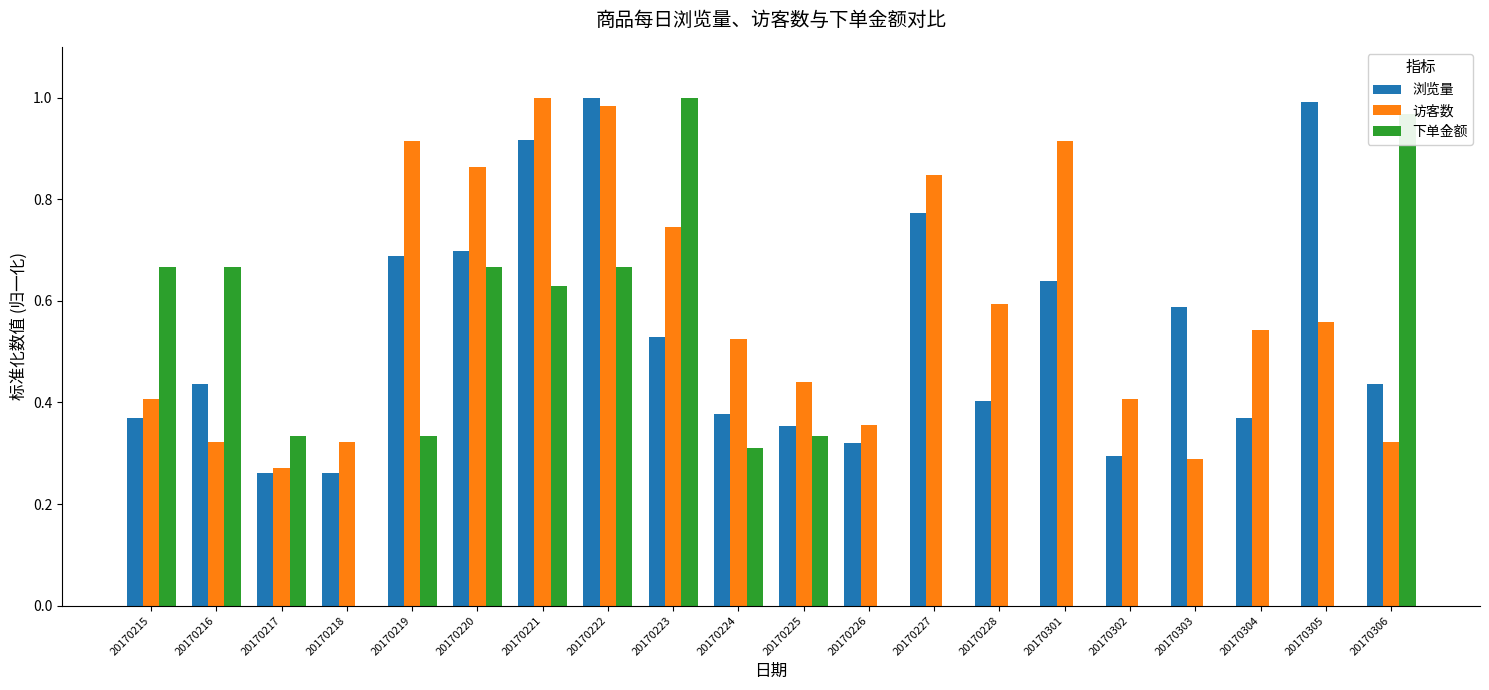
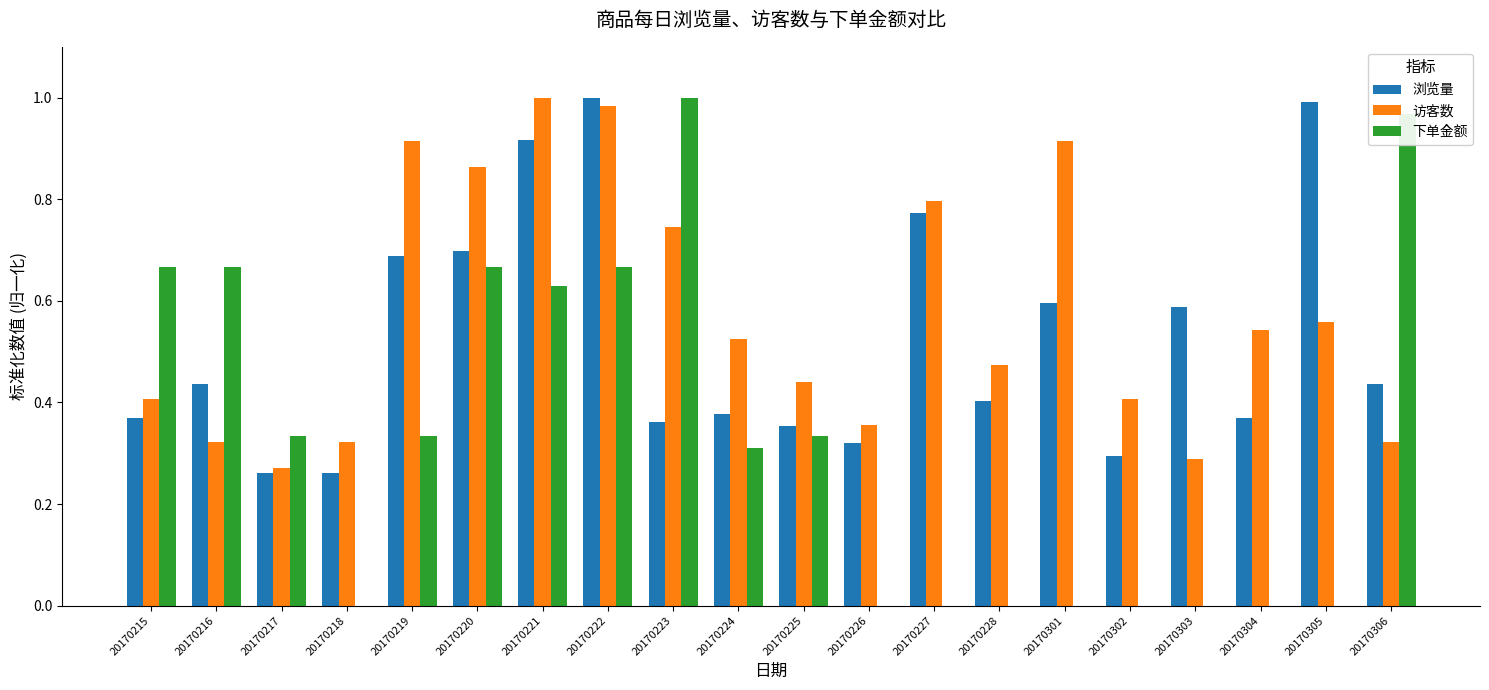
  {
    "浏览量": {
      "20170215": 0.37,
      "20170216": 0.44,
      "20170217": 0.26,
      "20170218": 0.26,
      "20170219": 0.69,
      "20170220": 0.70,
      "20170221": 0.92,
      "20170222": 1.00,
-     "20170223": 0.53,
+     "20170223": 0.36,
      "20170224": 0.38,
      "20170225": 0.35,
      "20170226": 0.32,
      "20170227": 0.77,
      "20170228": 0.40,
-     "20170301": 0.64,
+     "20170301": 0.60,
      "20170302": 0.29,
      "20170303": 0.59,
      "20170304": 0.37,
      "20170305": 0.99,
      "20170306": 0.44
    },
    "访客数": {
      "20170215": 0.41,
      "20170216": 0.32,
      "20170217": 0.27,
      "20170218": 0.32,
      "20170219": 0.92,
      "20170220": 0.86,
      "20170221": 1.00,
      "20170222": 0.98,
      "20170223": 0.75,
      "20170224": 0.53,
      "20170225": 0.44,
      "20170226": 0.36,
-     "20170227": 0.85,
-     "20170228": 0.59,
+     "20170227": 0.80,
+     "20170228": 0.47,
      "20170301": 0.92,
      "20170302": 0.41,
      "20170303": 0.29,
      "20170304": 0.54,
      "20170305": 0.56,
      "20170306": 0.32
    },
    "下单金额": {
      "20170215": 0.67,
      "20170216": 0.67,
      "20170217": 0.33,
      "20170218": 0.00,
      "20170219": 0.33,
      "20170220": 0.67,
      "20170221": 0.63,
      "20170222": 0.67,
      "20170223": 1.00,
      "20170224": 0.31,
      "20170225": 0.33,
      "20170226": 0.00,
      "20170227": 0.00,
      "20170228": 0.00,
      "20170301": 0.00,
      "20170302": 0.00,
      "20170303": 0.00,
      "20170304": 0.00,
      "20170305": 0.00
    }
  }
